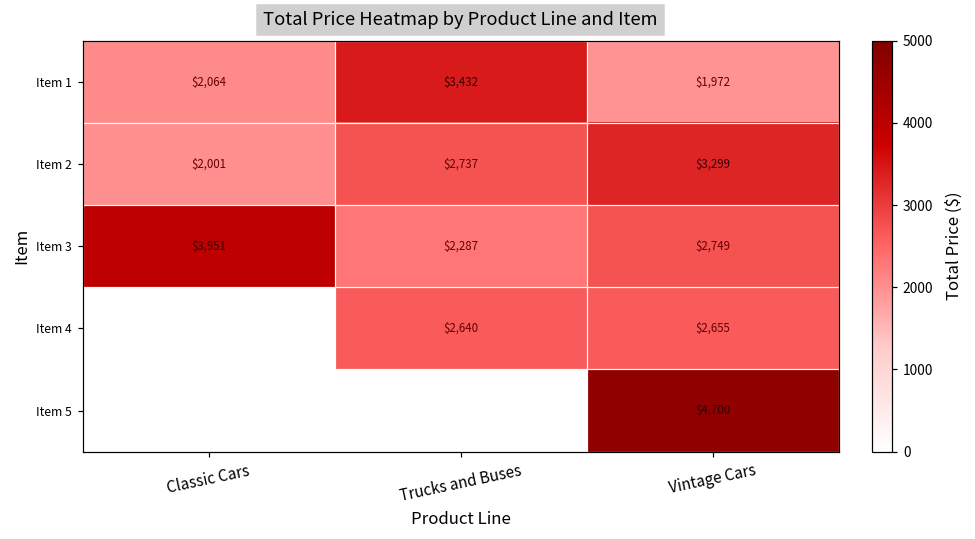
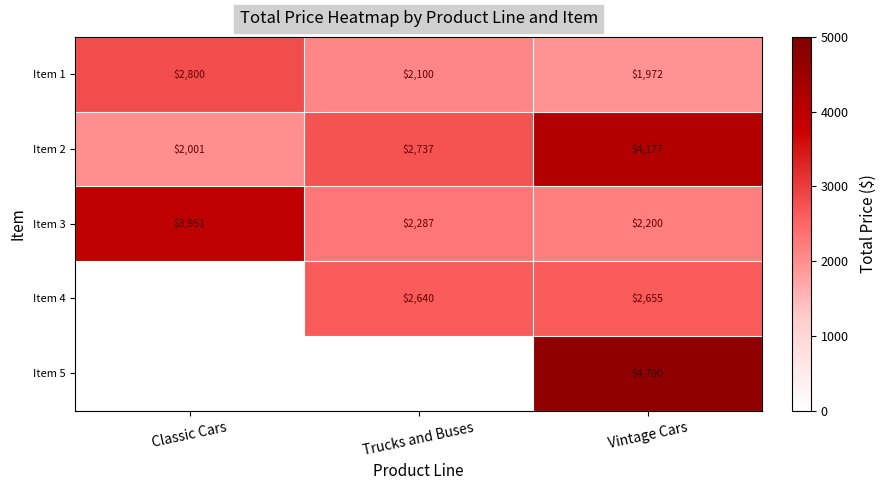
  {
    "Item 1": {
-     "Classic Cars": "$2,064",
-     "Trucks and Buses": "$3,432",
+     "Classic Cars": "$2,800",
+     "Trucks and Buses": "$2,100",
      "Vintage Cars": "$1,972"
    },
    "Item 2": {
      "Classic Cars": "$2,001",
      "Trucks and Buses": "$2,737",
-     "Vintage Cars": "$3,299"
+     "Vintage Cars": "$4,177"
    },
    "Item 3": {
      "Classic Cars": "$3,951",
      "Trucks and Buses": "$2,287",
-     "Vintage Cars": "$2,749"
+     "Vintage Cars": "$2,200"
    },
    "Item 4": {
      "Trucks and Buses": "$2,640",
      "Vintage Cars": "$2,655"
    },
    "Item 5": {
      "Vintage Cars": "$4,700"
    }
  }
